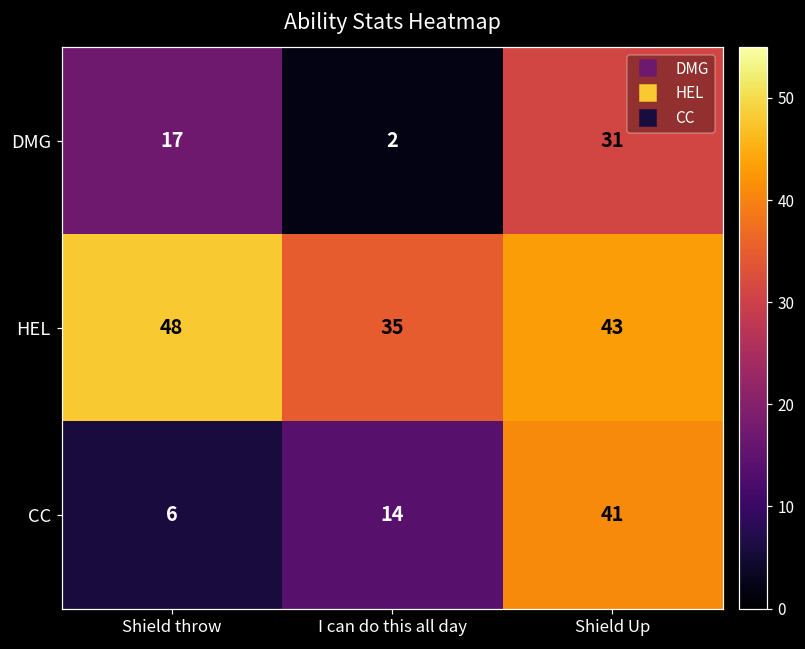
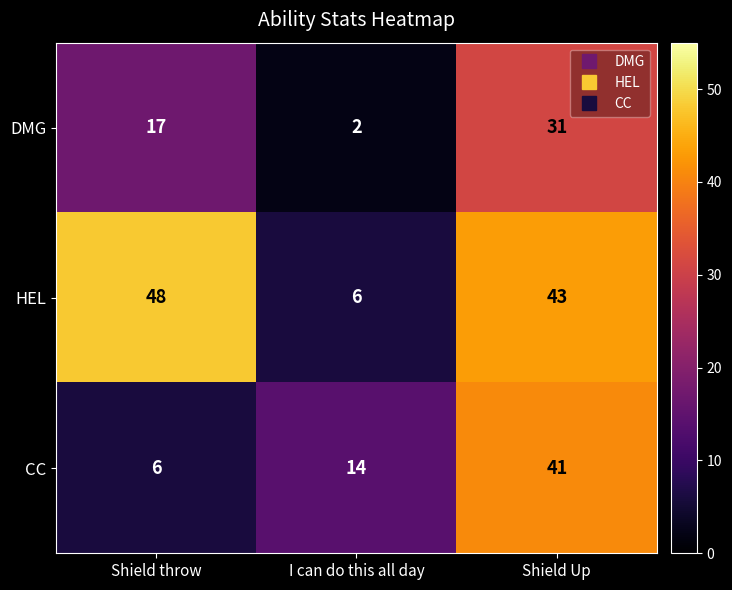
  {
    "DMG": {
      "Shield throw": 17,
      "I can do this all day": 2,
      "Shield Up": 31
    },
    "HEL": {
      "Shield throw": 48,
-     "I can do this all day": 35,
+     "I can do this all day": 6,
      "Shield Up": 43
    },
    "CC": {
      "Shield throw": 6,
      "I can do this all day": 14,
      "Shield Up": 41
    }
  }
